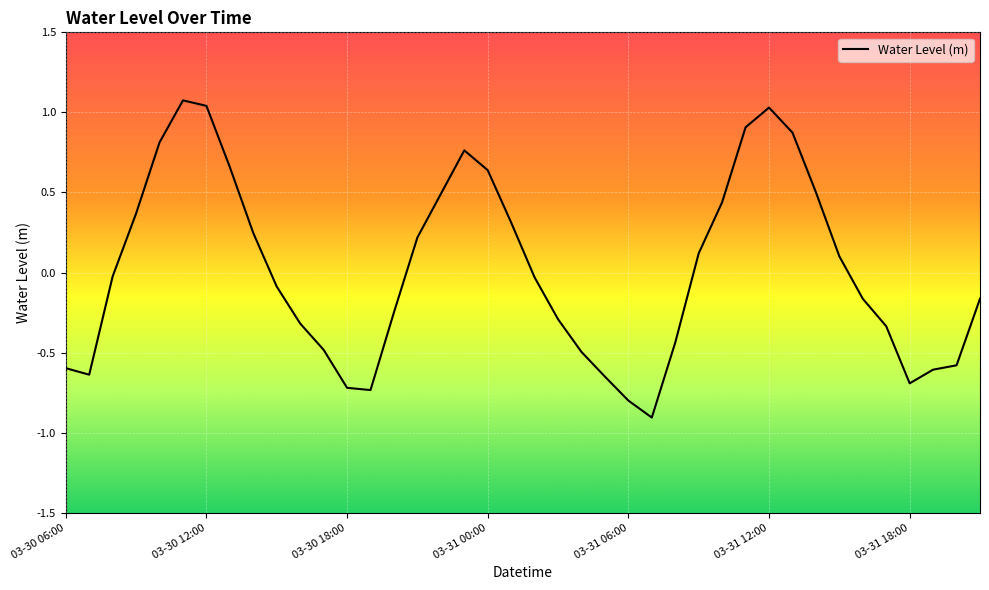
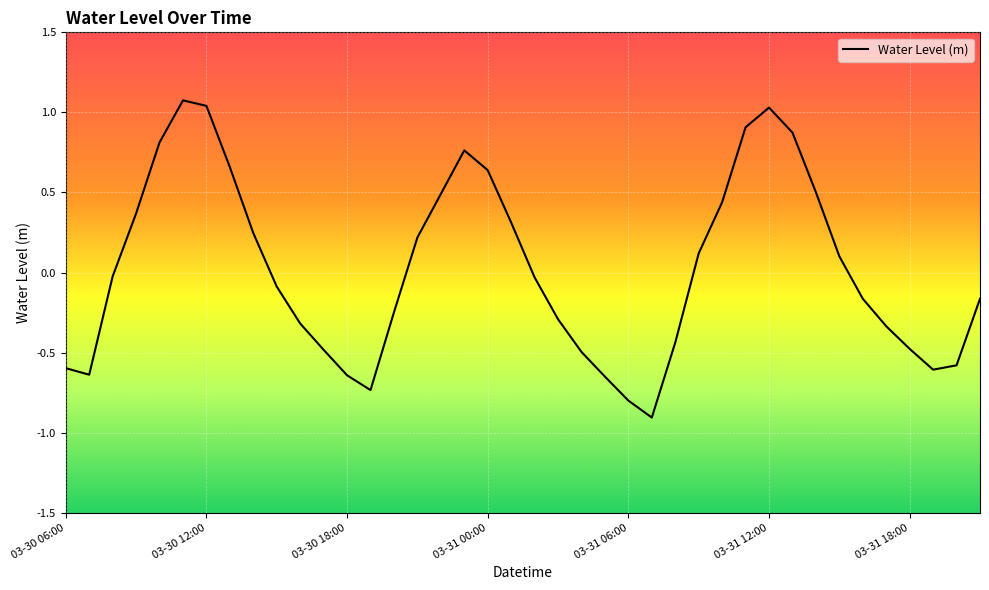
  {
    "03-30 06:00": -0.60,
    "03-30 12:00": 1.04,
-   "03-30 18:00": -0.72,
+   "03-30 18:00": -0.64,
    "03-31 00:00": 0.64,
    "03-31 06:00": -0.80,
    "03-31 12:00": 1.03,
-   "03-31 18:00": -0.69
+   "03-31 18:00": -0.48
  }
